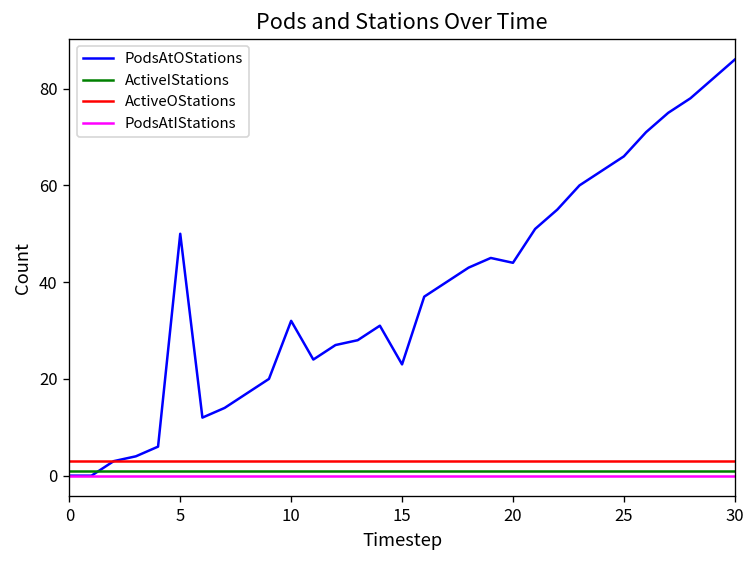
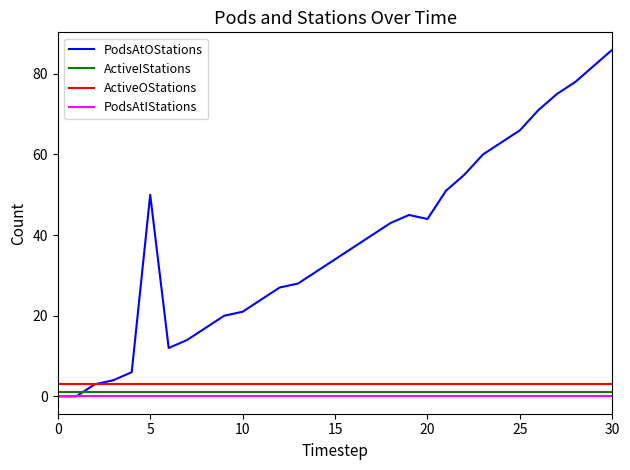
  {
    "PodsAtOStations": {
      "5": 50,
-     "10": 32,
-     "15": 23,
+     "10": 21,
+     "15": 34,
      "20": 44,
      "25": 66,
      "30": 86
    },
    "ActiveIStations": {
      "0": 1,
      "5": 1,
      "10": 1,
      "15": 1,
      "20": 1,
      "25": 1,
      "30": 1
    },
    "ActiveOStations": {
      "0": 3,
      "5": 3,
      "10": 3,
      "15": 3,
      "20": 3,
      "25": 3,
      "30": 3
    },
    "PodsAtIStations": {
      "5": 0,
      "10": 0,
      "15": 0,
      "20": 0,
      "25": 0,
      "30": 0
    }
  }
